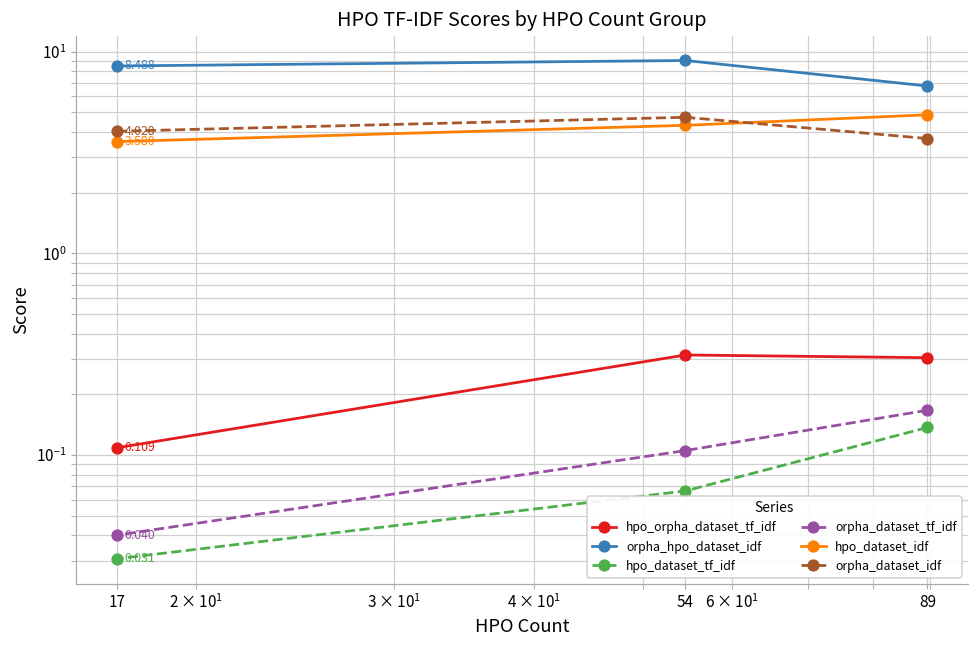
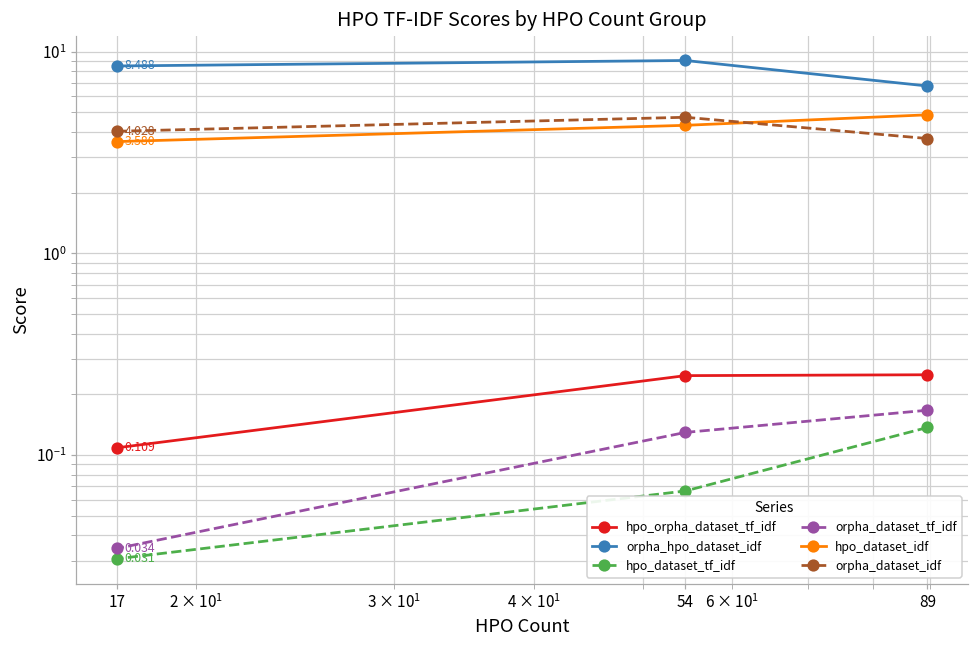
  {
    "hpo_orpha_dataset_tf_idf": {
-     "54": 0.31,
-     "89": 0.30
+     "54": 0.25,
+     "89": 0.25
    },
    "orpha_hpo_dataset_idf": {
      "17": 8.488
    },
    "hpo_dataset_tf_idf": {
      "17": 0.031
    },
    "orpha_dataset_tf_idf": {
-     "17": 0.040,
-     "54": 0.11
+     "17": 0.034,
+     "54": 0.13
    },
    "hpo_dataset_idf": {
      "17": 3.580
    },
    "orpha_dataset_idf": {
      "17": 4.028
    }
  }
